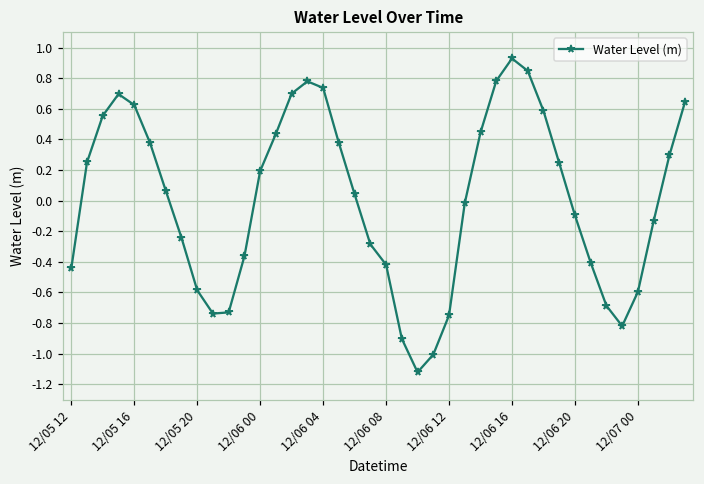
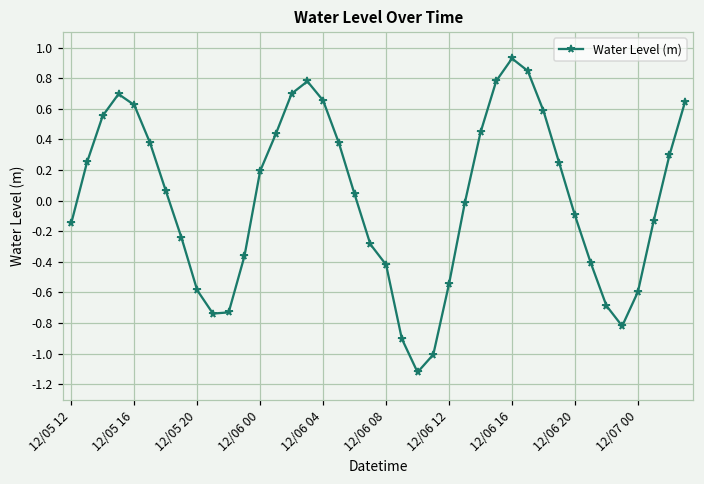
  {
-   "12/05 12": -0.44,
+   "12/05 12": -0.15,
    "12/05 16": 0.62,
    "12/05 20": -0.59,
    "12/06 00": 0.19,
-   "12/06 04": 0.74,
+   "12/06 04": 0.65,
    "12/06 08": -0.42,
-   "12/06 12": -0.75,
+   "12/06 12": -0.54,
    "12/06 16": 0.93,
    "12/06 20": -0.10,
    "12/07 00": -0.60
  }
